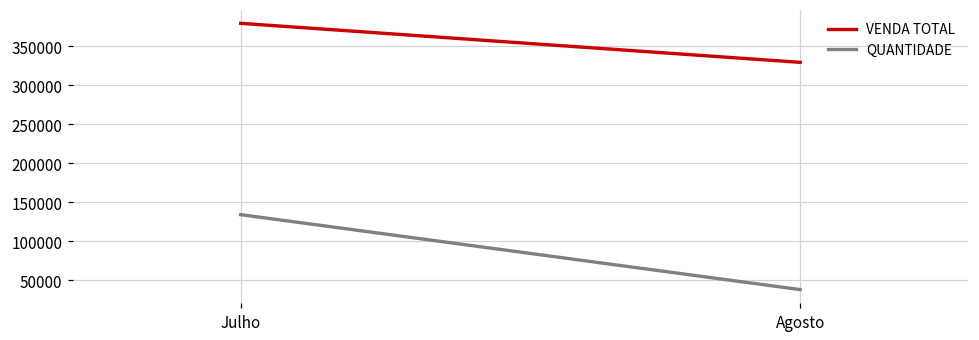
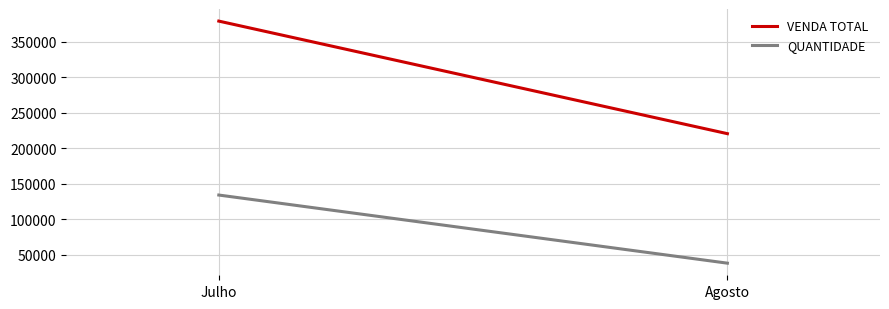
  {
    "VENDA TOTAL": {
      "Julho": 380000,
-     "Agosto": 330000
+     "Agosto": 220000
    },
    "QUANTIDADE": {
      "Julho": 130000,
      "Agosto": 40000
    }
  }
